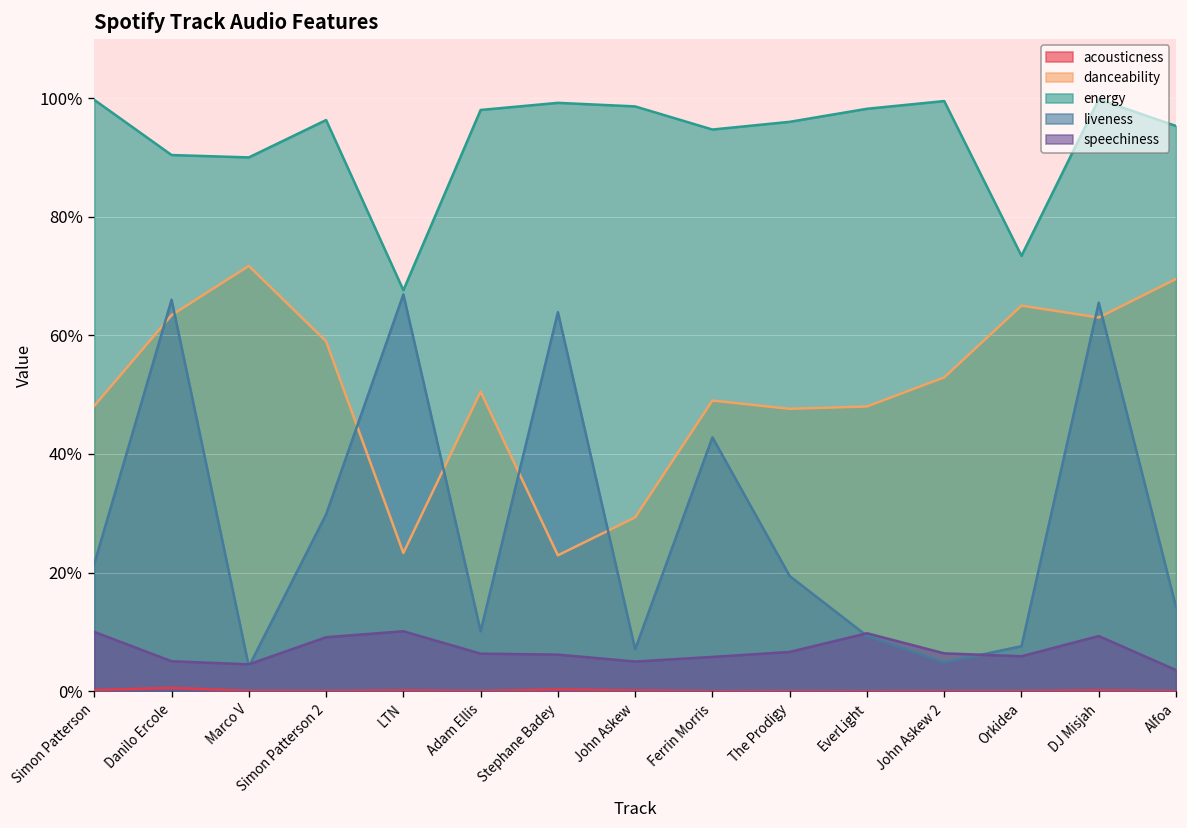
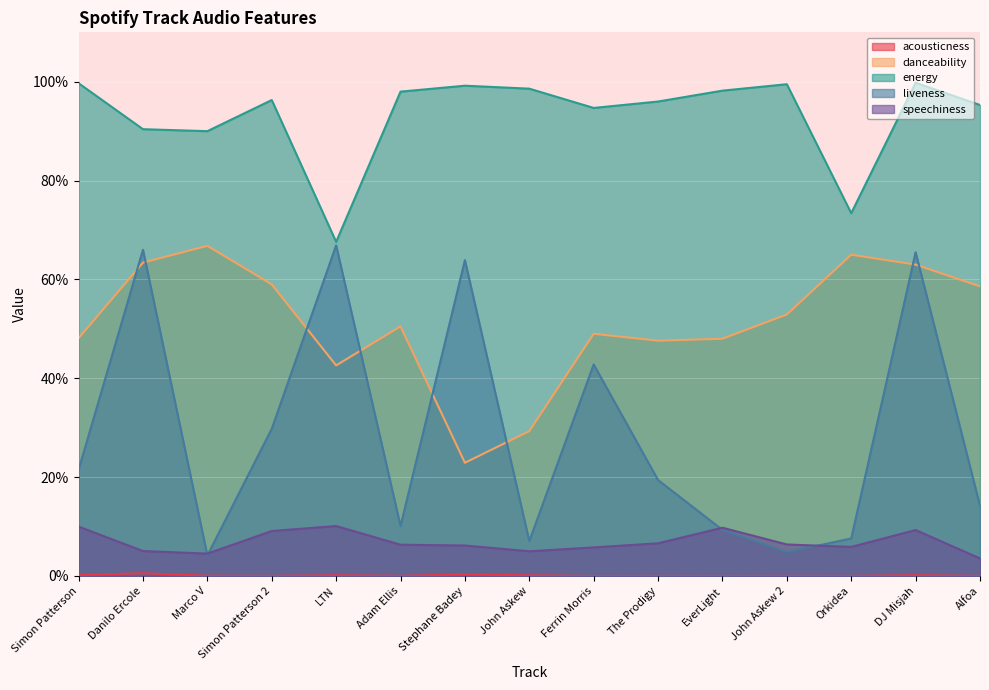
  {
    "acousticness": {
      "Simon Patterson": "0%",
      "Danilo Ercole": "1%",
      "Marco V": "0%",
      "Simon Patterson 2": "0%",
      "LTN": "0%",
      "Adam Ellis": "0%",
      "Stephane Badey": "0%",
      "John Askew": "0%",
      "Ferrin Morris": "0%",
      "The Prodigy": "0%",
      "EverLight": "0%",
      "John Askew 2": "0%",
      "Orkidea": "0%",
      "DJ Misjah": "0%",
      "Alfoa": "0%"
    },
    "danceability": {
      "Simon Patterson": "48%",
      "Danilo Ercole": "63%",
-     "Marco V": "72%",
+     "Marco V": "67%",
      "Simon Patterson 2": "59%",
-     "LTN": "23%",
+     "LTN": "43%",
      "Adam Ellis": "51%",
      "Stephane Badey": "23%",
      "John Askew": "29%",
      "Ferrin Morris": "49%",
      "The Prodigy": "48%",
      "EverLight": "48%",
      "John Askew 2": "53%",
      "Orkidea": "65%",
      "DJ Misjah": "63%",
-     "Alfoa": "70%"
+     "Alfoa": "59%"
    }
  }
